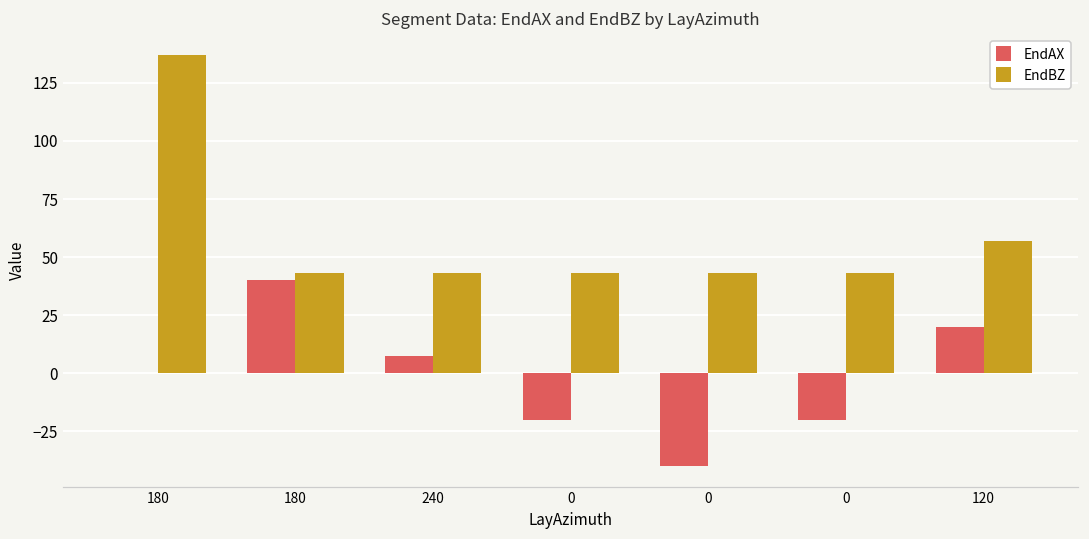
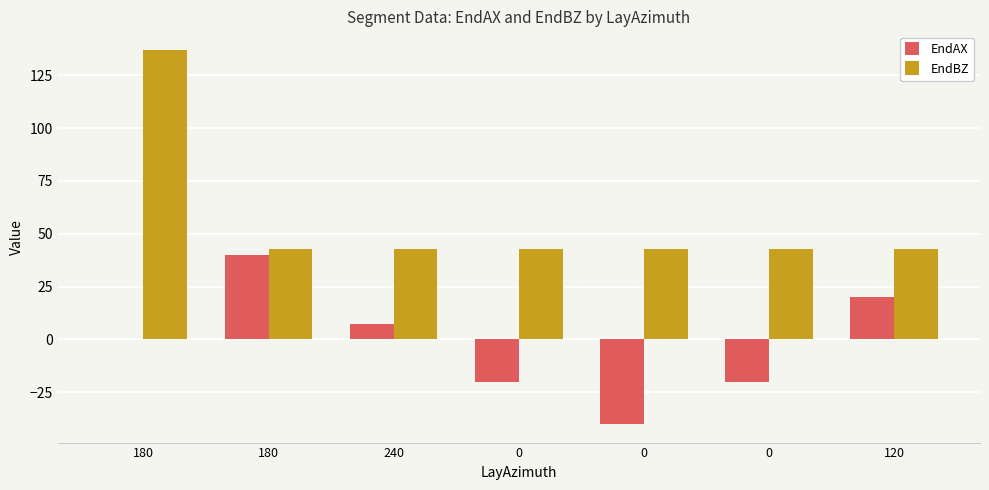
  {
    "EndAX": {
      "240": 7,
      "120": 20
    },
    "EndBZ": {
      "240": 43,
-     "120": 57
+     "120": 43
    }
  }
